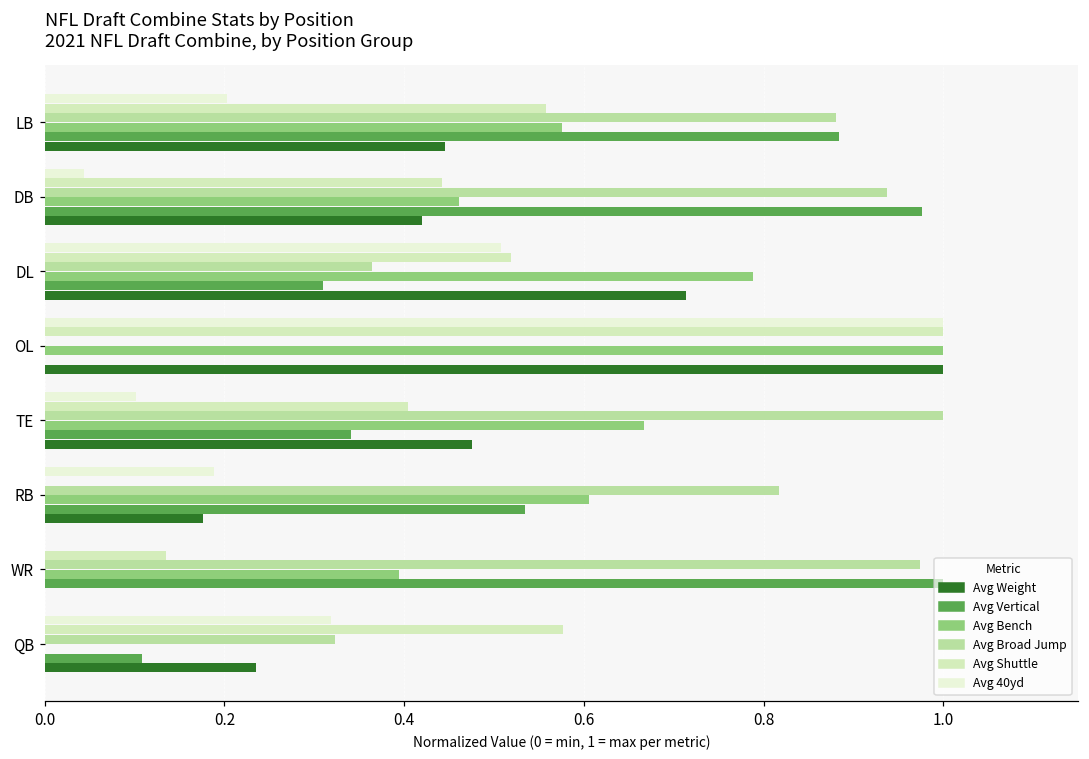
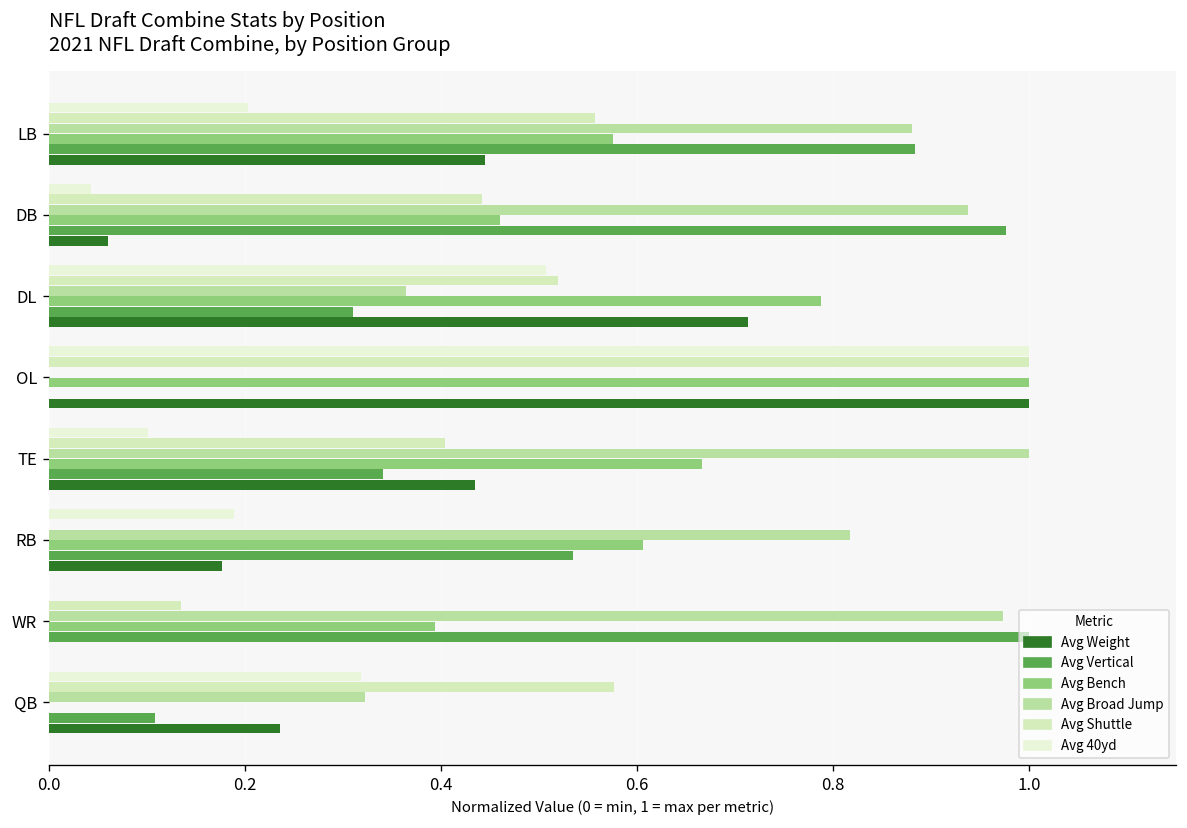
  {
    "Avg Weight": {
      "LB": 0.44,
-     "DB": 0.42,
+     "DB": 0.06,
      "DL": 0.71,
      "OL": 1.00,
-     "TE": 0.48,
+     "TE": 0.44,
      "RB": 0.18,
      "WR": 0.00,
      "QB": 0.24
    },
    "Avg Vertical": {
      "LB": 0.88,
      "DB": 0.98,
      "DL": 0.31,
      "OL": 0.00,
      "TE": 0.34,
      "RB": 0.53,
      "QB": 0.11
    }
  }
